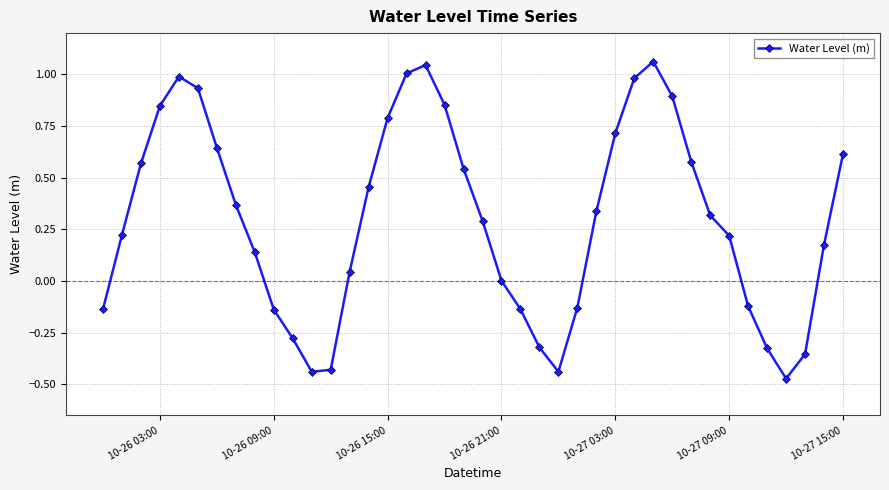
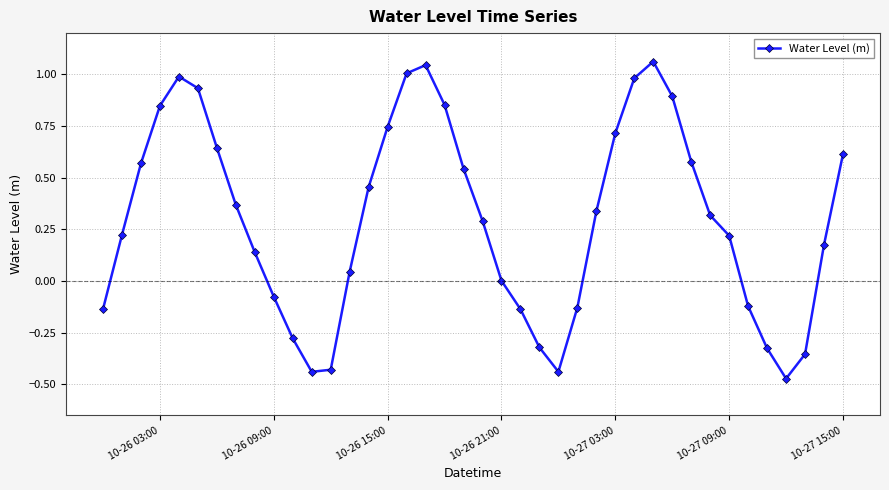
  {
    "10-26 03:00": 0.85,
-   "10-26 09:00": -0.14,
-   "10-26 15:00": 0.79,
+   "10-26 09:00": -0.08,
+   "10-26 15:00": 0.75,
    "10-26 21:00": 0.00,
    "10-27 03:00": 0.72,
    "10-27 09:00": 0.22,
    "10-27 15:00": 0.61
  }
